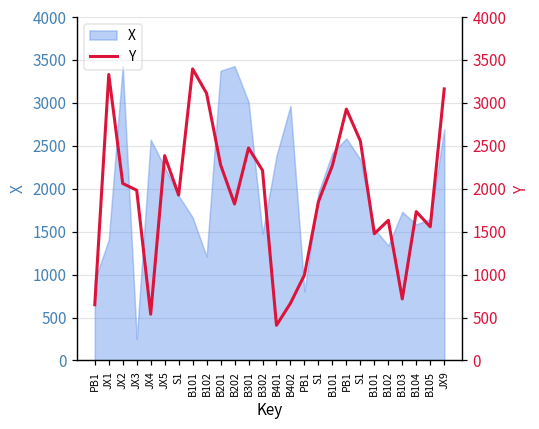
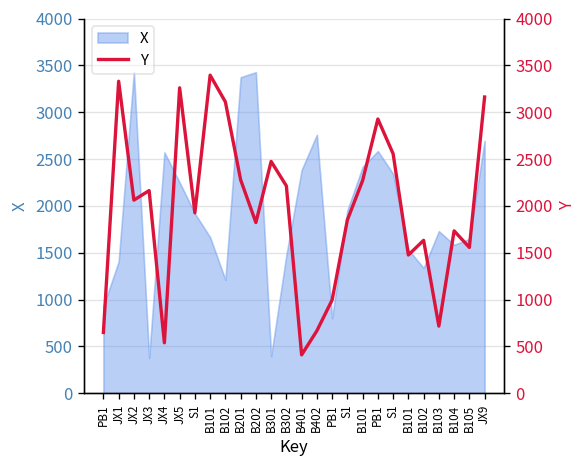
  {
    "X": {
      "JX1": 1400,
-     "JX3": 200,
+     "JX3": 400,
      "JX4": 2600,
      "JX5": 2300,
      "B201": 3400,
      "B202": 3400,
-     "B301": 3000,
+     "B301": 400,
      "B302": 1500,
      "B401": 2400,
-     "B402": 3000,
+     "B402": 2800,
      "B103": 1700,
      "B104": 1600,
      "B105": 1600,
      "JX9": 2700
    },
    "Y": {
      "JX1": 3300,
      "JX2": 2100,
-     "JX3": 2000,
+     "JX3": 2200,
      "JX4": 500,
-     "JX5": 2400,
+     "JX5": 3300,
      "B201": 2300,
      "B202": 1800,
      "B301": 2500,
      "B302": 2200,
      "B401": 400,
      "B402": 700,
      "B103": 700,
      "B104": 1700,
      "B105": 1600,
      "JX9": 3200
    }
  }
